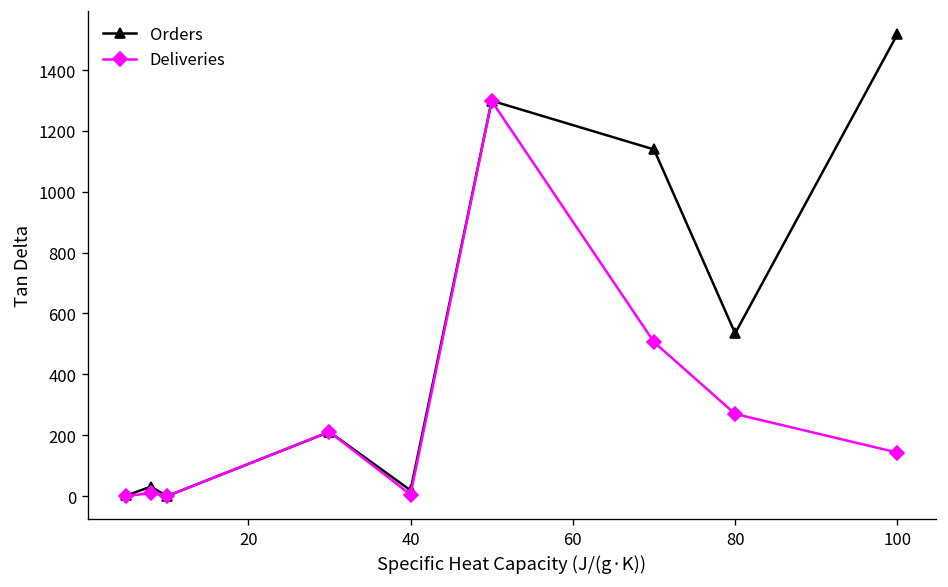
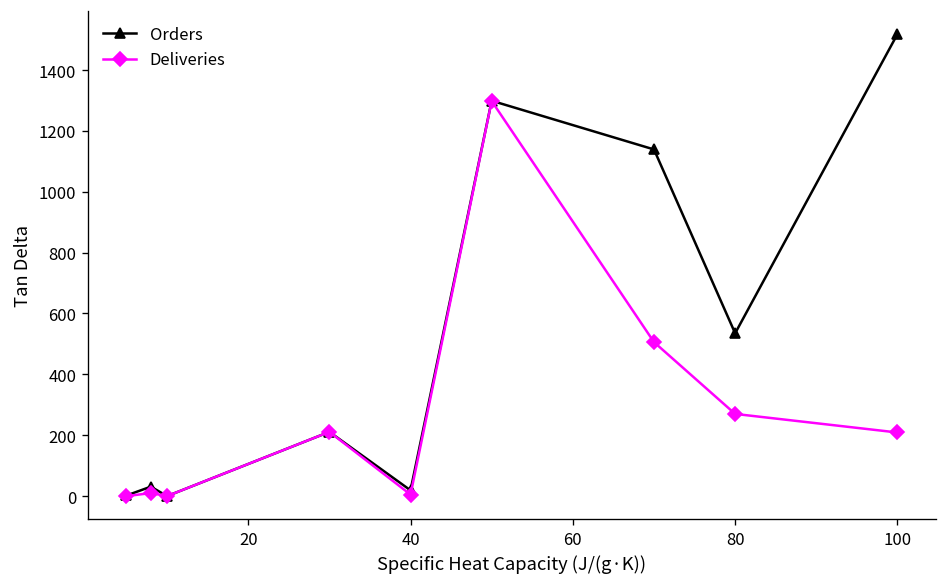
  {
    "Orders": {
      "40": 20,
      "80": 540,
      "100": 1520
    },
    "Deliveries": {
      "40": 10,
      "80": 270,
-     "100": 140
+     "100": 210
    }
  }
